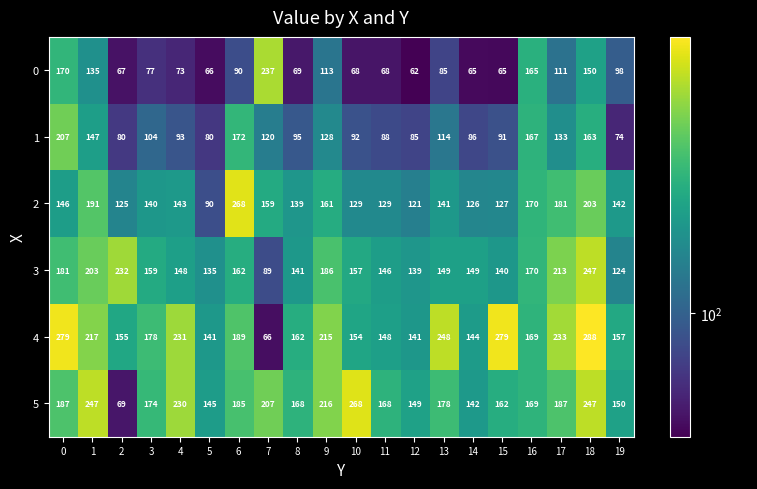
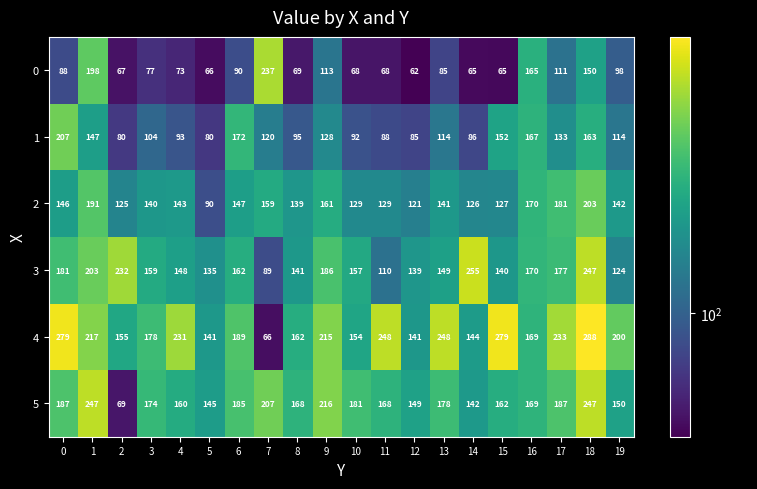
  {
    "0": {
-     "0": 170,
-     "1": 135,
+     "0": 88,
+     "1": 198,
      "2": 67,
      "3": 77,
      "4": 73,
      "5": 66,
      "6": 90,
      "7": 237,
      "8": 69,
      "9": 113,
      "10": 68,
      "11": 68,
      "12": 62,
      "13": 85,
      "14": 65,
      "15": 65,
      "16": 165,
      "17": 111,
      "18": 150,
      "19": 98
    },
    "1": {
      "0": 207,
      "1": 147,
      "2": 80,
      "3": 104,
      "4": 93,
      "5": 80,
      "6": 172,
      "7": 120,
      "8": 95,
      "9": 128,
      "10": 92,
      "11": 88,
      "12": 85,
      "13": 114,
      "14": 86,
-     "15": 91,
+     "15": 152,
      "16": 167,
      "17": 133,
      "18": 163,
-     "19": 74
+     "19": 114
    },
    "2": {
      "0": 146,
      "1": 191,
      "2": 125,
      "3": 140,
      "4": 143,
      "5": 90,
-     "6": 268,
+     "6": 147,
      "7": 159,
      "8": 139,
      "9": 161,
      "10": 129,
      "11": 129,
      "12": 121,
      "13": 141,
      "14": 126,
      "15": 127,
      "16": 170,
      "17": 181,
      "18": 203,
      "19": 142
    },
    "3": {
      "0": 181,
      "1": 203,
      "2": 232,
      "3": 159,
      "4": 148,
      "5": 135,
      "6": 162,
      "7": 89,
      "8": 141,
      "9": 186,
      "10": 157,
-     "11": 146,
+     "11": 110,
      "12": 139,
      "13": 149,
-     "14": 149,
+     "14": 255,
      "15": 140,
      "16": 170,
-     "17": 213,
+     "17": 177,
      "18": 247,
      "19": 124
    },
    "4": {
      "0": 279,
      "1": 217,
      "2": 155,
      "3": 178,
      "4": 231,
      "5": 141,
      "6": 189,
      "7": 66,
      "8": 162,
      "9": 215,
      "10": 154,
-     "11": 148,
+     "11": 248,
      "12": 141,
      "13": 248,
      "14": 144,
      "15": 279,
      "16": 169,
      "17": 233,
      "18": 288,
-     "19": 157
+     "19": 200
    },
    "5": {
      "0": 187,
      "1": 247,
      "2": 69,
      "3": 174,
-     "4": 230,
+     "4": 160,
      "5": 145,
      "6": 185,
      "7": 207,
      "8": 168,
      "9": 216,
-     "10": 268,
+     "10": 181,
      "11": 168,
      "12": 149,
      "13": 178,
      "14": 142,
      "15": 162,
      "16": 169,
      "17": 187,
      "18": 247,
      "19": 150
    }
  }
